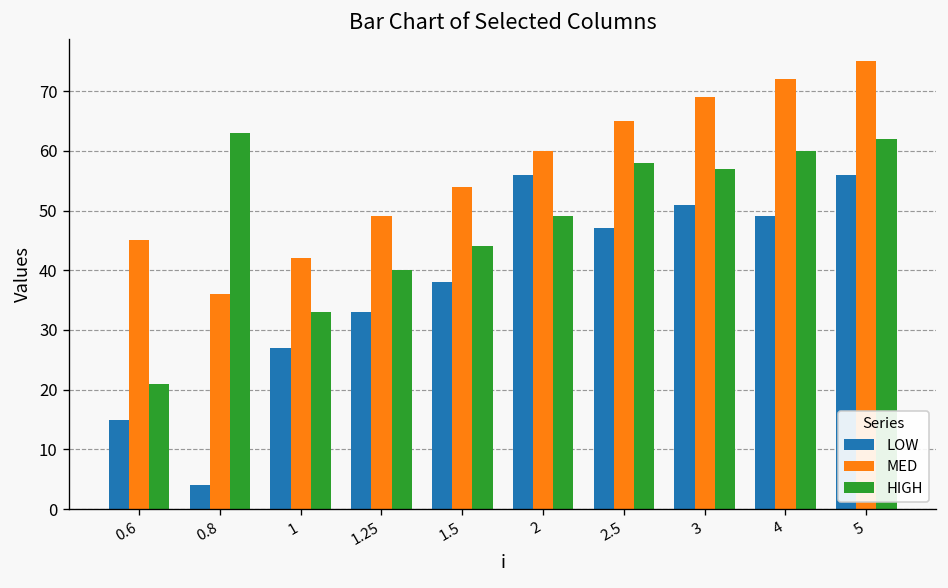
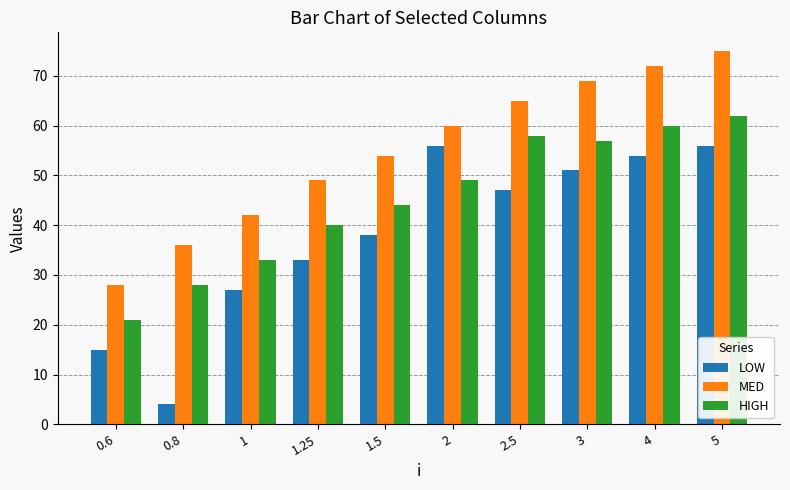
  {
    "LOW": {
      "0.6": 15,
      "0.8": 4,
      "1": 27,
      "1.25": 33,
      "1.5": 38,
      "2": 56,
      "2.5": 47,
      "3": 51,
-     "4": 49,
+     "4": 54,
      "5": 56
    },
    "MED": {
-     "0.6": 45,
+     "0.6": 28,
      "0.8": 36,
      "1": 42,
      "1.25": 49,
      "1.5": 54,
      "2": 60,
      "2.5": 65,
      "3": 69,
      "4": 72,
      "5": 75
    },
    "HIGH": {
      "0.6": 21,
-     "0.8": 63,
+     "0.8": 28,
      "1": 33,
      "1.25": 40,
      "1.5": 44,
      "2": 49,
      "2.5": 58,
      "3": 57,
      "4": 60,
      "5": 62
    }
  }
